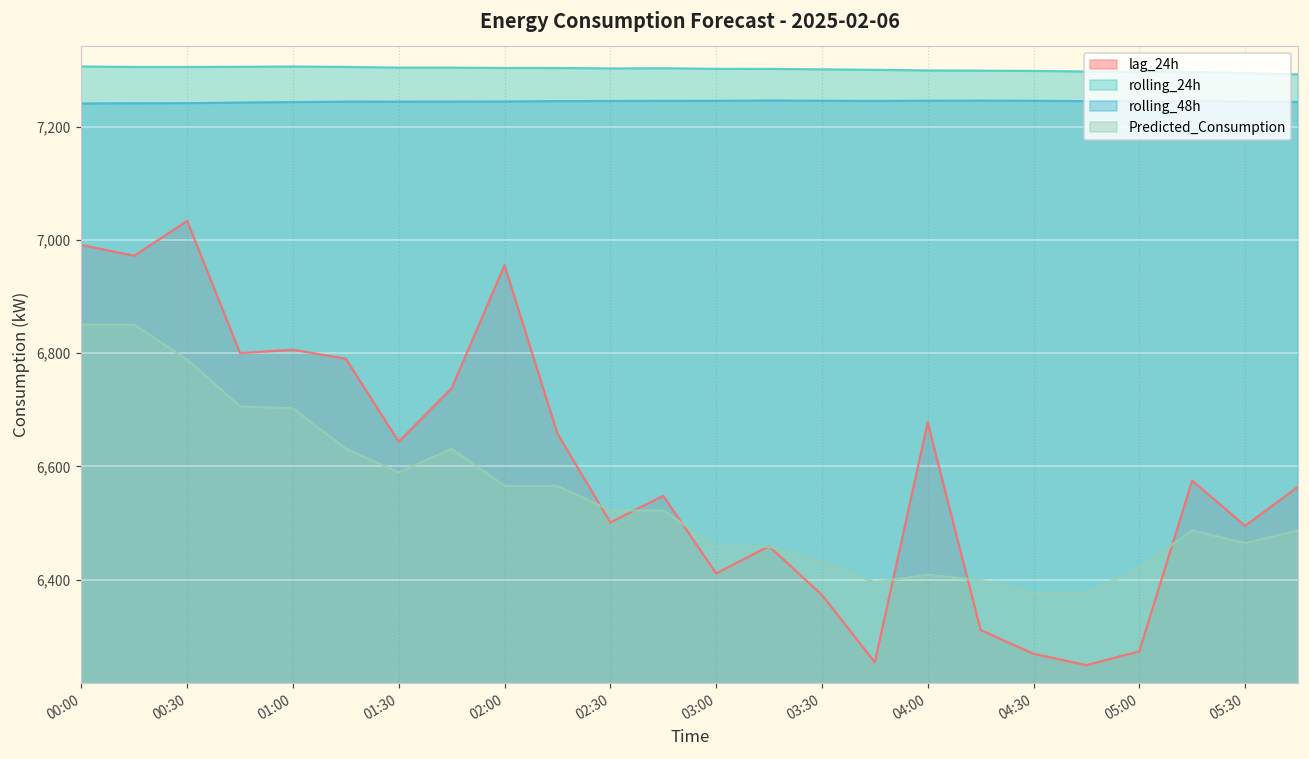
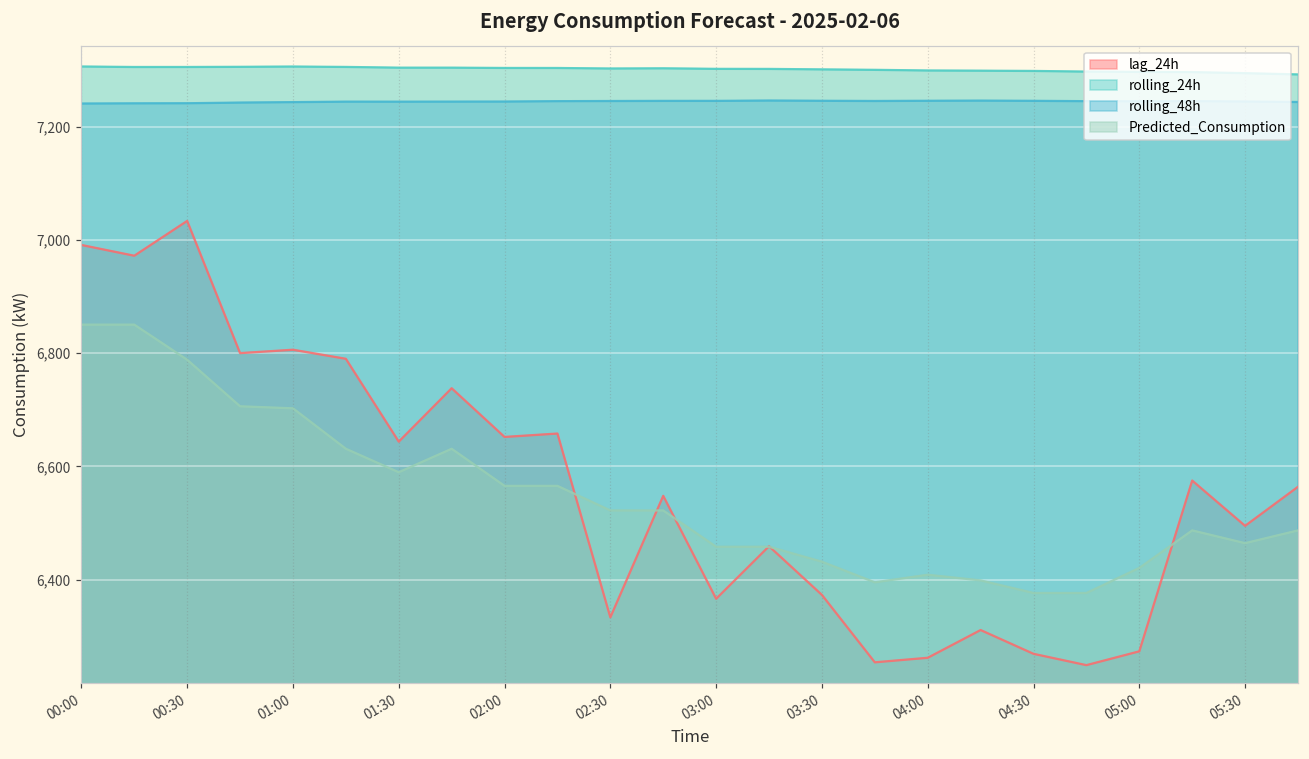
  {
    "lag_24h": {
      "00:00": "6,990",
      "00:30": "7,030",
      "01:00": "6,810",
      "01:30": "6,640",
-     "02:00": "6,960",
-     "02:30": "6,500",
-     "03:00": "6,410",
+     "02:00": "6,650",
+     "02:30": "6,330",
+     "03:00": "6,370",
      "03:30": "6,370",
-     "04:00": "6,680",
+     "04:00": "6,260",
      "04:30": "6,270",
      "05:00": "6,270",
      "05:30": "6,500"
    }
  }
